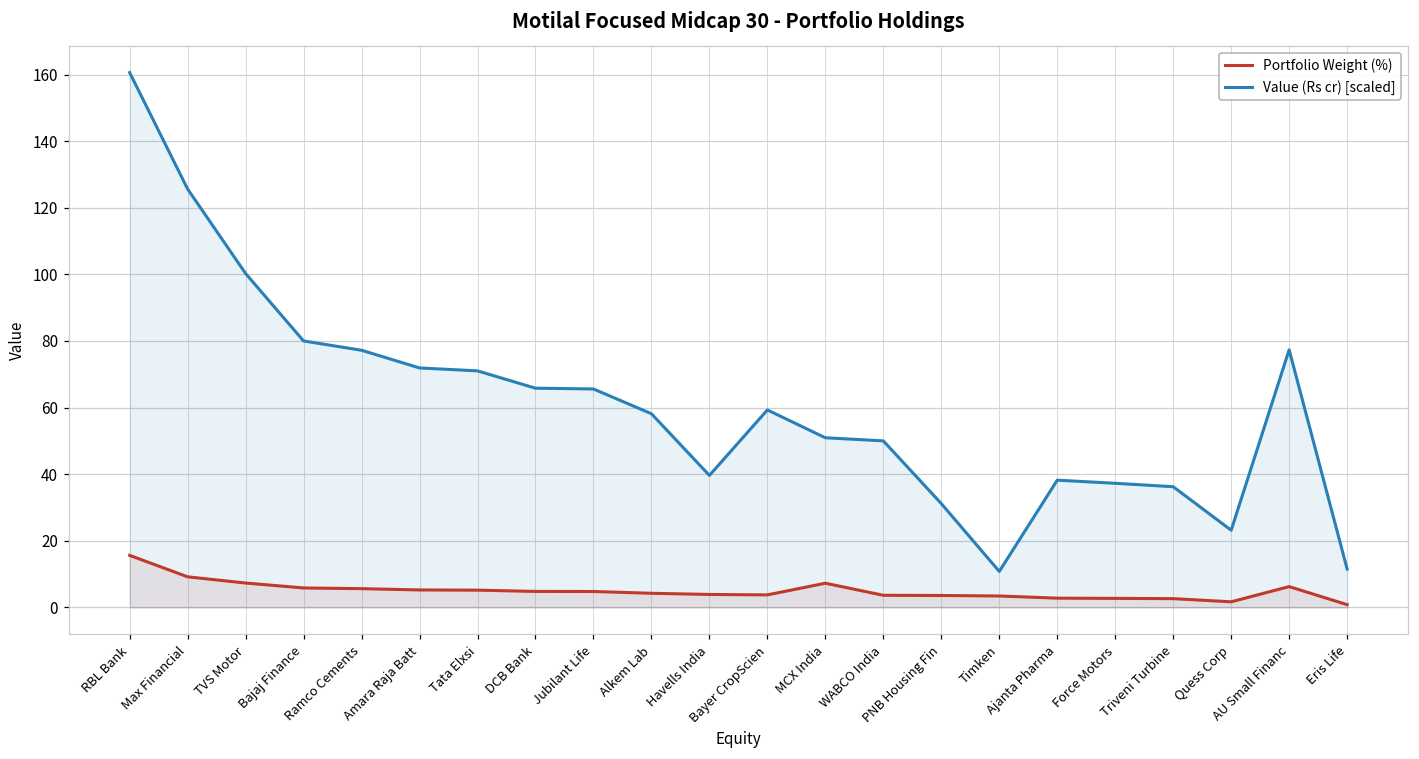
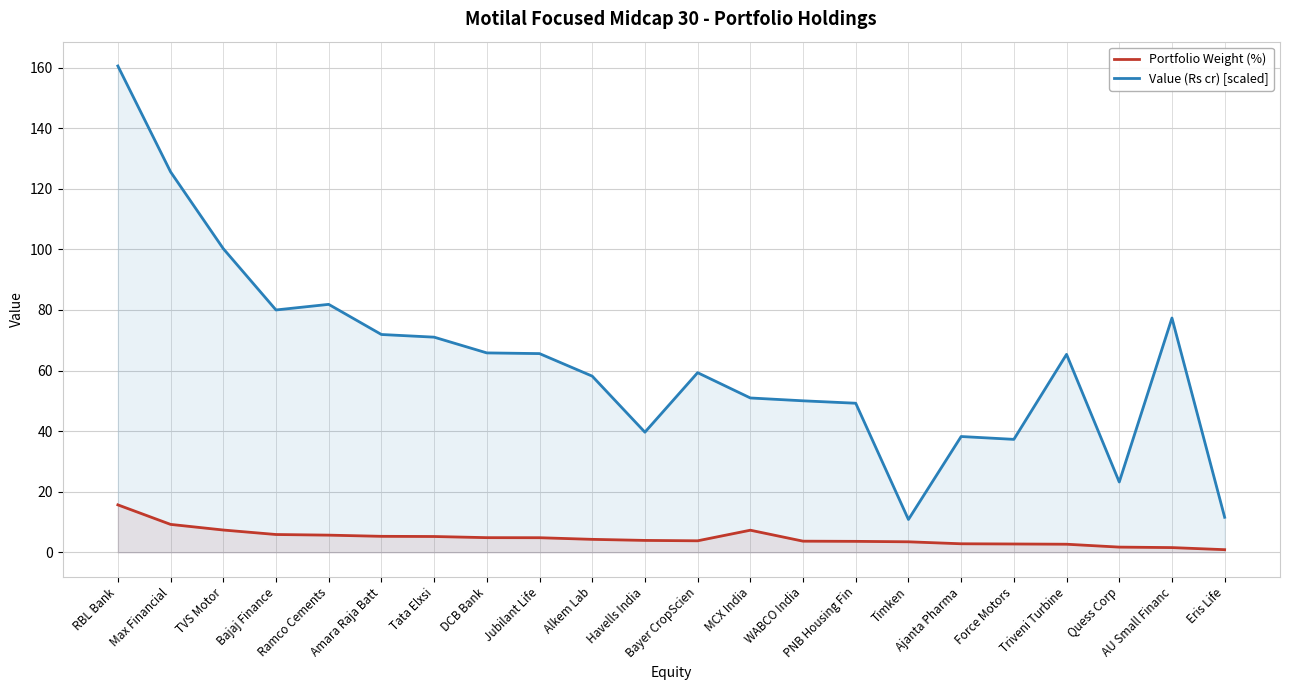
  {
    "Portfolio Weight (%)": {
      "RBL Bank": 16,
      "Max Financial": 9,
      "TVS Motor": 7,
      "Bajaj Finance": 6,
      "Ramco Cements": 6,
      "Amara Raja Batt": 5,
      "Tata Elxsi": 5,
      "DCB Bank": 5,
      "Jubilant Life": 5,
      "Alkem Lab": 4,
      "Havells India": 4,
      "Bayer CropScien": 4,
      "MCX India": 7,
      "WABCO India": 4,
      "PNB Housing Fin": 4,
      "Timken": 3,
      "Ajanta Pharma": 3,
      "Force Motors": 3,
      "Triveni Turbine": 3,
      "Quess Corp": 2,
-     "AU Small Financ": 6,
+     "AU Small Financ": 2,
      "Eris Life": 1
    },
    "Value (Rs cr) [scaled]": {
      "RBL Bank": 161,
      "Max Financial": 126,
      "TVS Motor": 100,
      "Bajaj Finance": 80,
-     "Ramco Cements": 77,
+     "Ramco Cements": 82,
      "Amara Raja Batt": 72,
      "Tata Elxsi": 71,
      "DCB Bank": 66,
      "Jubilant Life": 66,
      "Alkem Lab": 58,
      "Havells India": 40,
      "Bayer CropScien": 59,
      "MCX India": 51,
      "WABCO India": 50,
-     "PNB Housing Fin": 31,
+     "PNB Housing Fin": 49,
      "Timken": 11,
      "Ajanta Pharma": 38,
      "Force Motors": 37,
-     "Triveni Turbine": 36,
+     "Triveni Turbine": 65,
      "Quess Corp": 23,
      "AU Small Financ": 77,
      "Eris Life": 12
    }
  }
